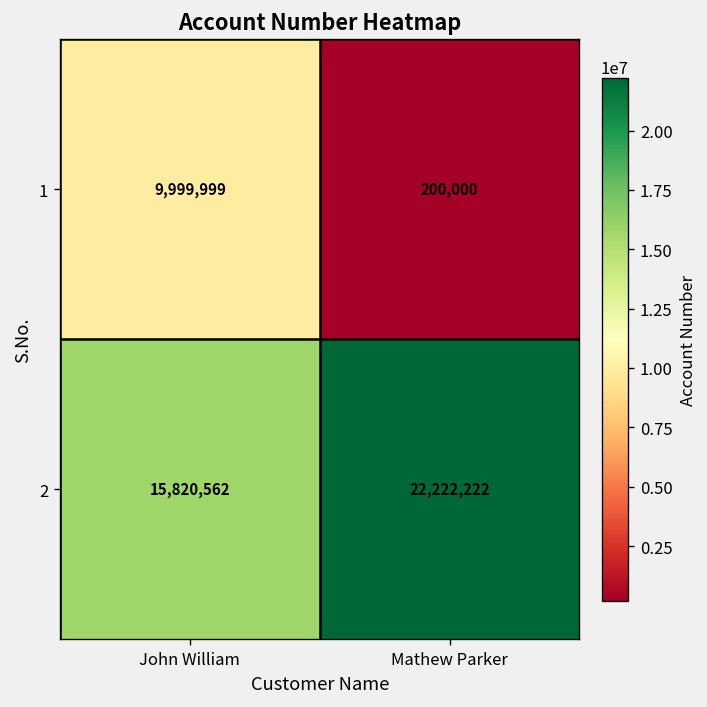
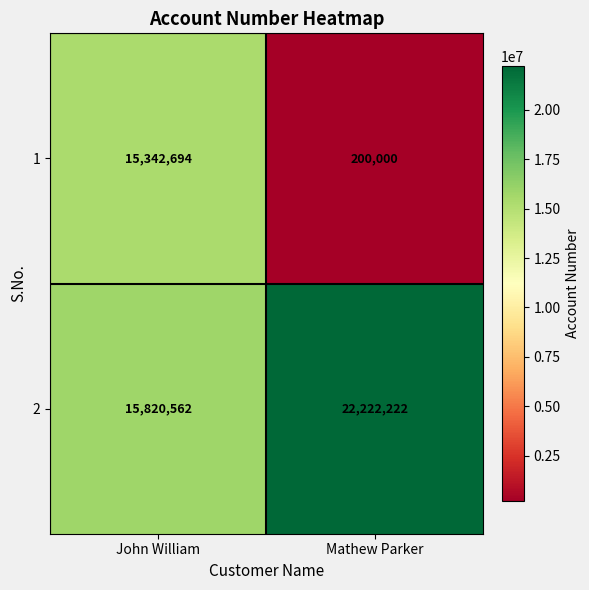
  {
    "1": {
-     "John William": "9,999,999",
+     "John William": "15,342,694",
      "Mathew Parker": "200,000"
    },
    "2": {
      "John William": "15,820,562",
      "Mathew Parker": "22,222,222"
    }
  }
